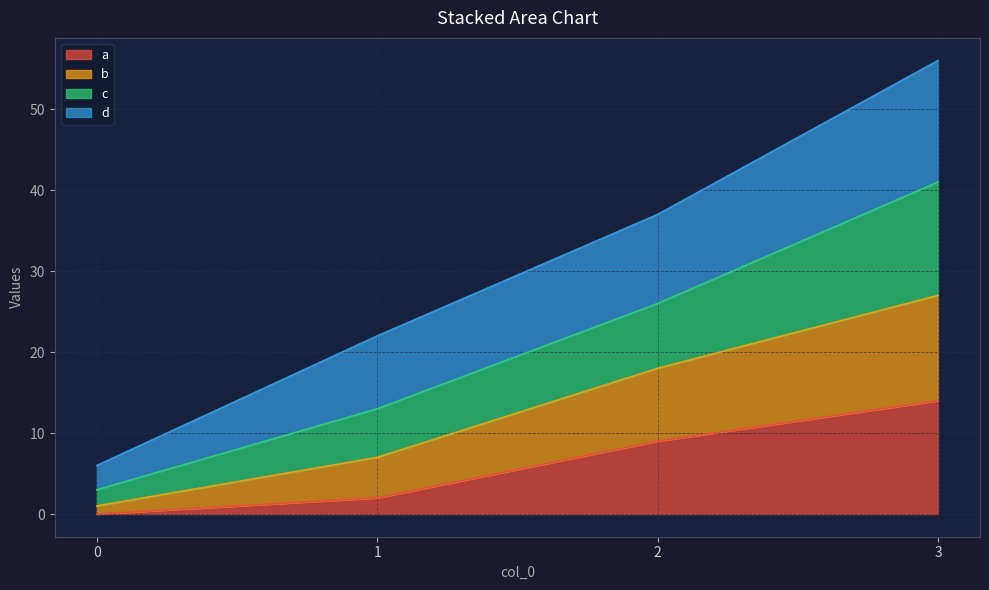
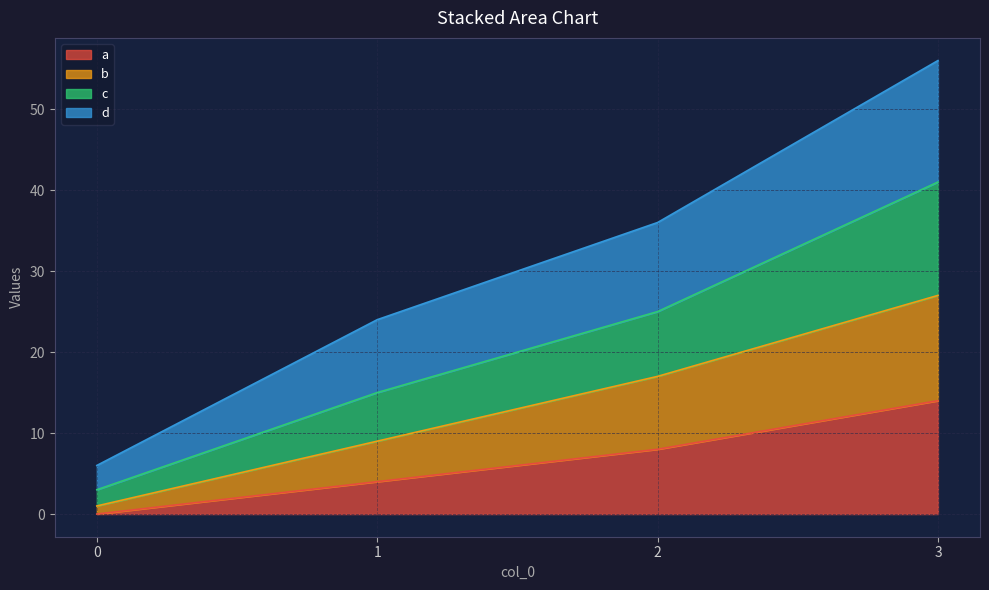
  {
    "a": {
      "0": 0,
-     "1": 2,
-     "2": 9,
+     "1": 4,
+     "2": 8,
      "3": 14
    },
    "b": {
      "0": 1,
      "1": 5,
      "2": 9,
      "3": 13
    },
    "c": {
      "0": 2,
      "1": 6,
      "2": 8,
      "3": 14
    },
    "d": {
      "0": 3,
      "1": 9,
      "2": 11,
      "3": 15
    }
  }
